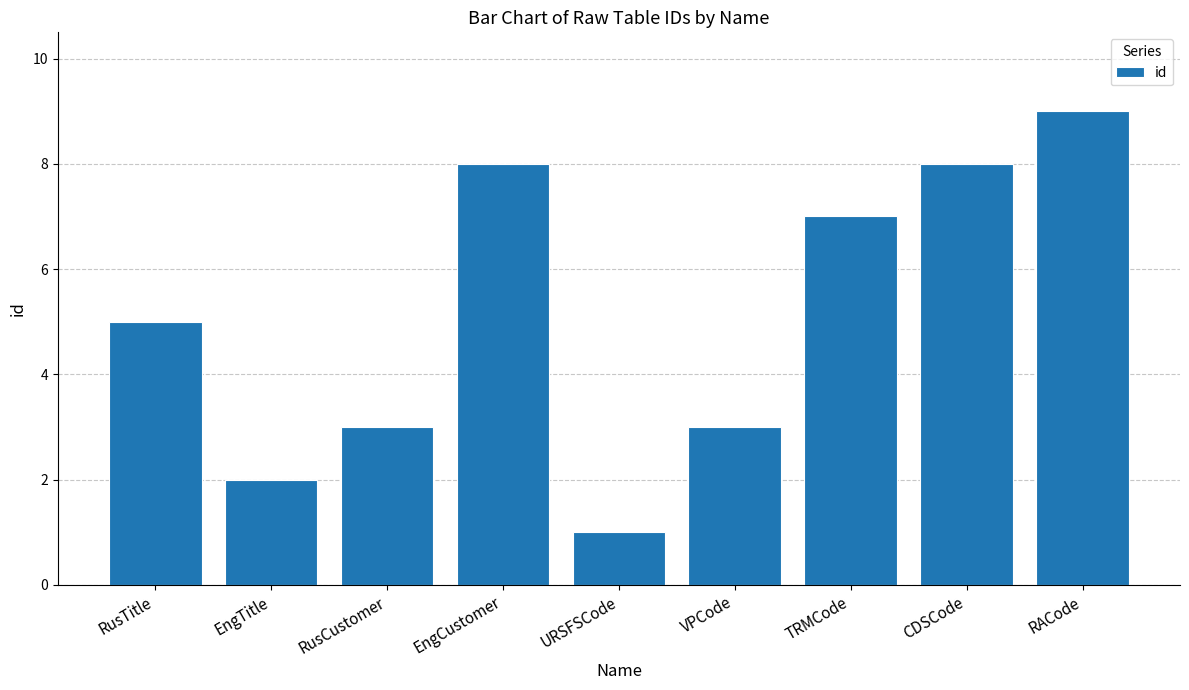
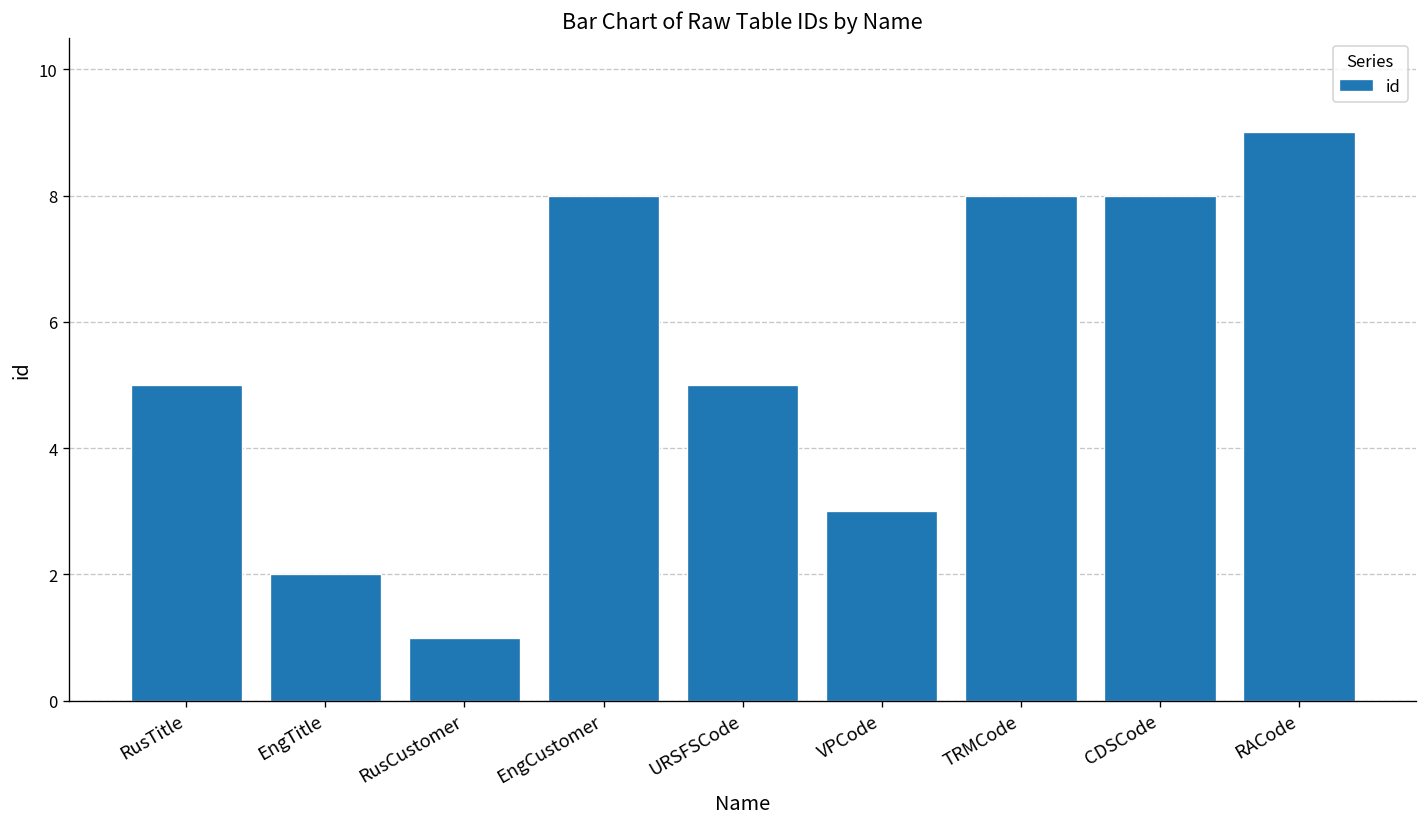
  {
    "RusTitle": 5,
    "EngTitle": 2,
-   "RusCustomer": 3,
+   "RusCustomer": 1,
    "EngCustomer": 8,
-   "URSFSCode": 1,
+   "URSFSCode": 5,
    "VPCode": 3,
-   "TRMCode": 7,
+   "TRMCode": 8,
    "CDSCode": 8,
    "RACode": 9
  }
